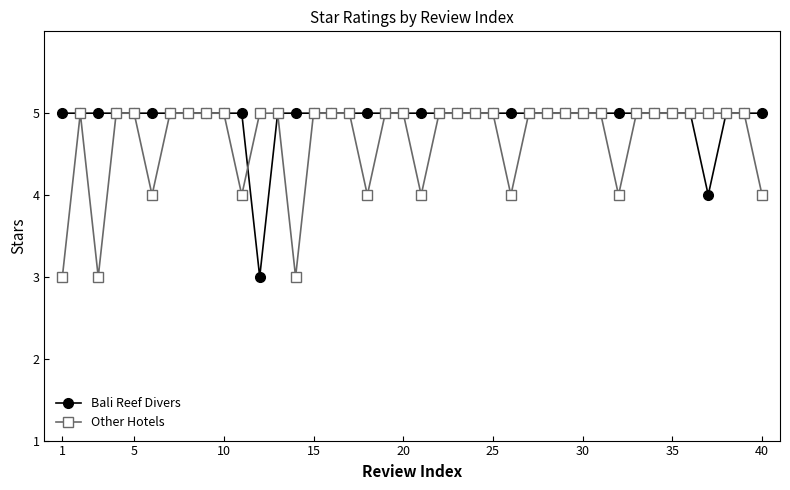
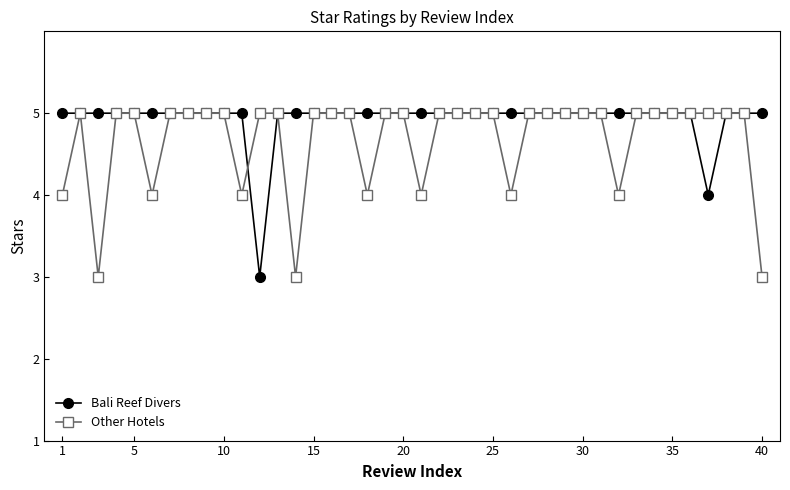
  {
    "Bali Reef Divers": {
      "1": 5,
      "40": 5
    },
    "Other Hotels": {
-     "1": 3,
-     "40": 4
+     "1": 4,
+     "40": 3
    }
  }
